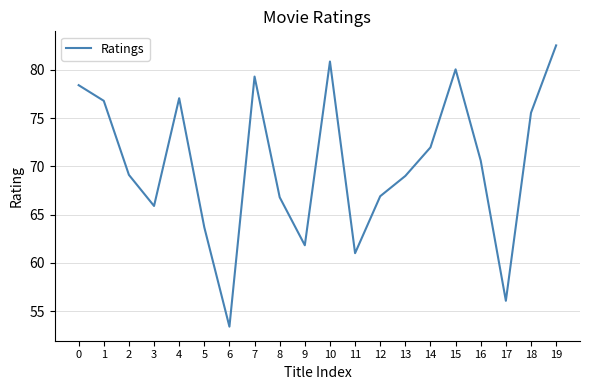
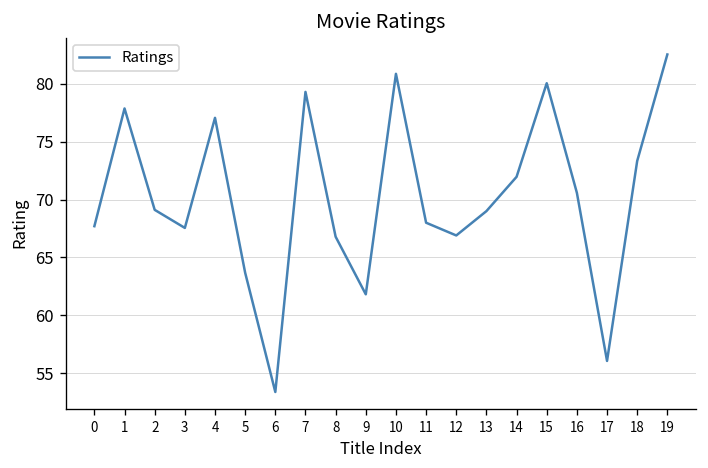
  {
-   "0": 78,
-   "1": 77,
+   "0": 68,
+   "1": 78,
    "2": 69,
-   "3": 66,
+   "3": 68,
    "4": 77,
    "5": 64,
    "6": 53,
    "7": 79,
    "8": 67,
    "9": 62,
    "10": 81,
-   "11": 61,
+   "11": 68,
    "12": 67,
    "13": 69,
    "14": 72,
    "15": 80,
    "16": 71,
    "17": 56,
-   "18": 76,
+   "18": 73,
    "19": 83
  }
